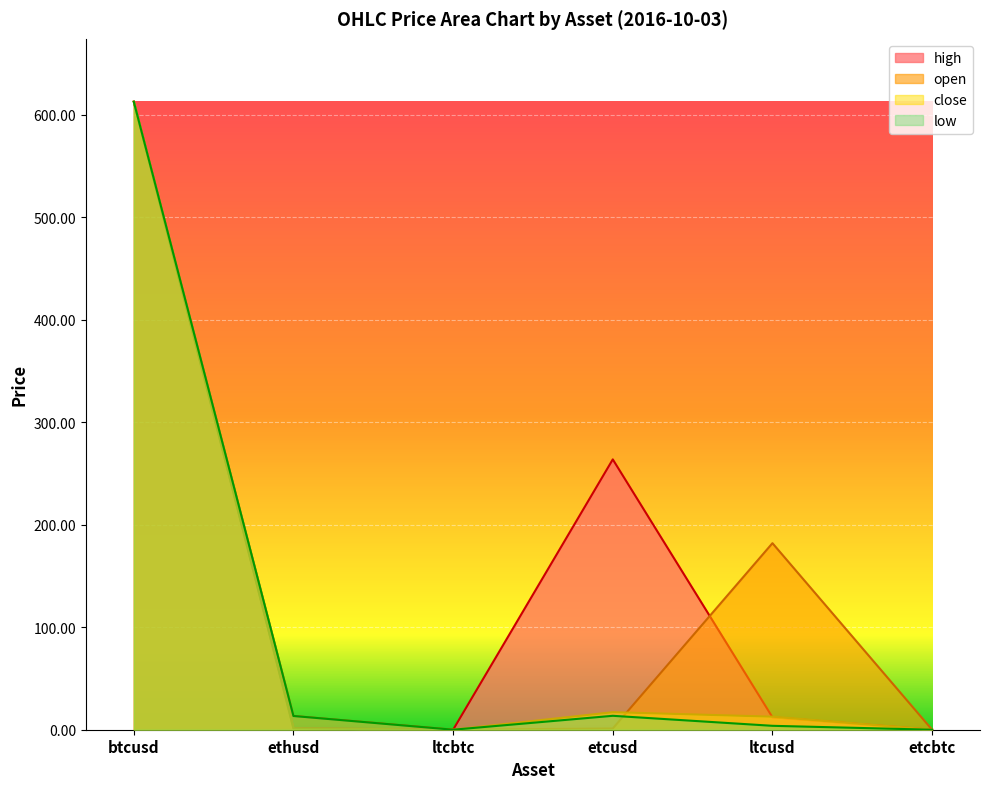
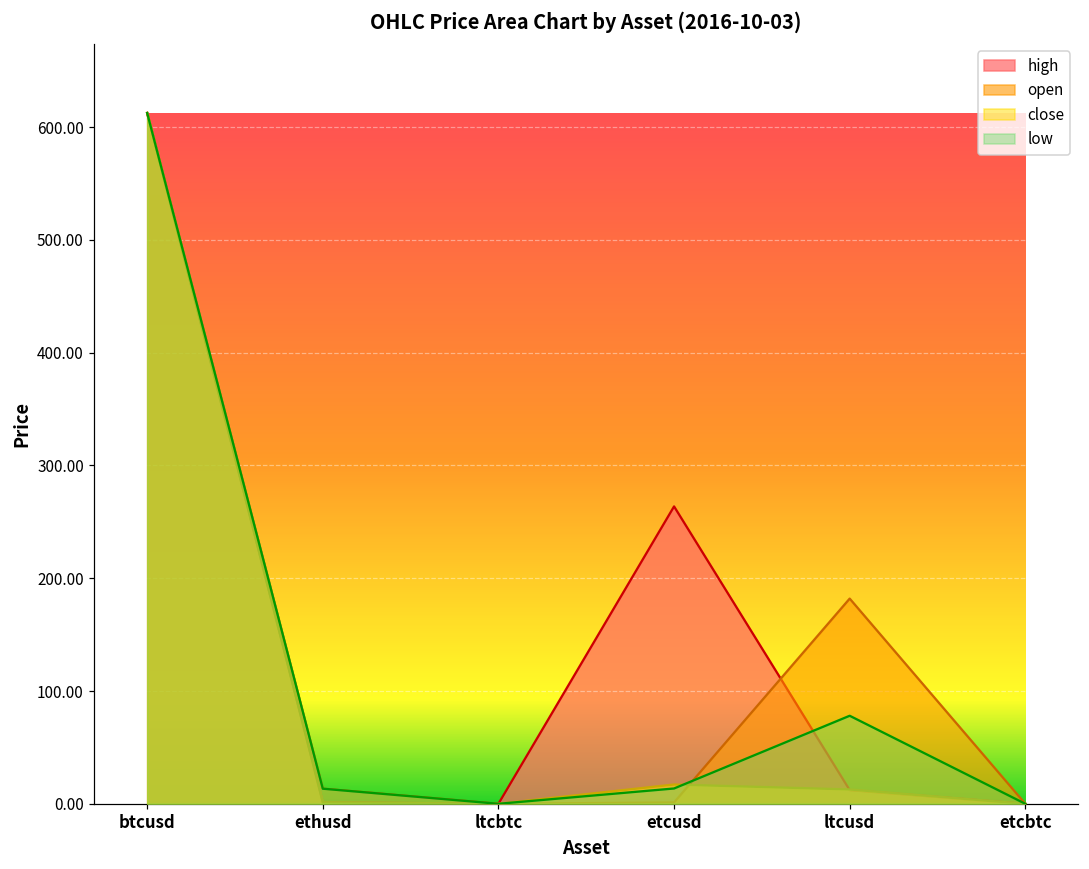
  {
    "high": {
      "etcusd": 264
    },
    "open": {
      "etcusd": 1,
      "ltcusd": 182
    },
    "close": {
      "etcusd": 17
    },
    "low": {
      "etcusd": 14,
-     "ltcusd": 4
+     "ltcusd": 78
    }
  }
